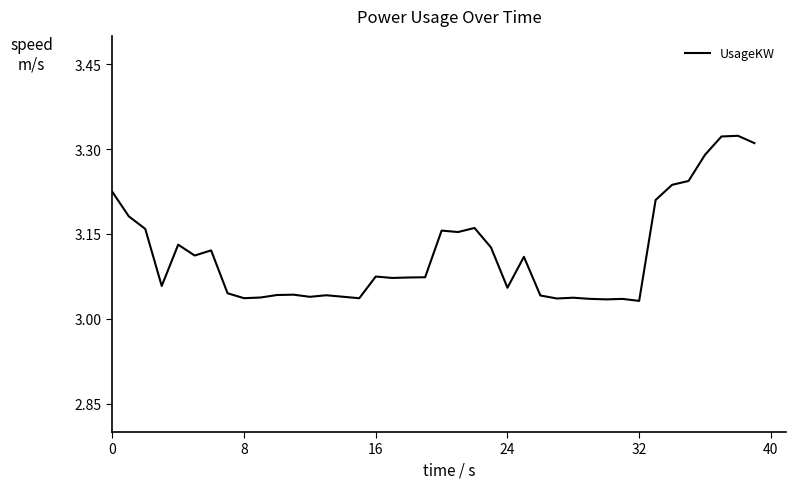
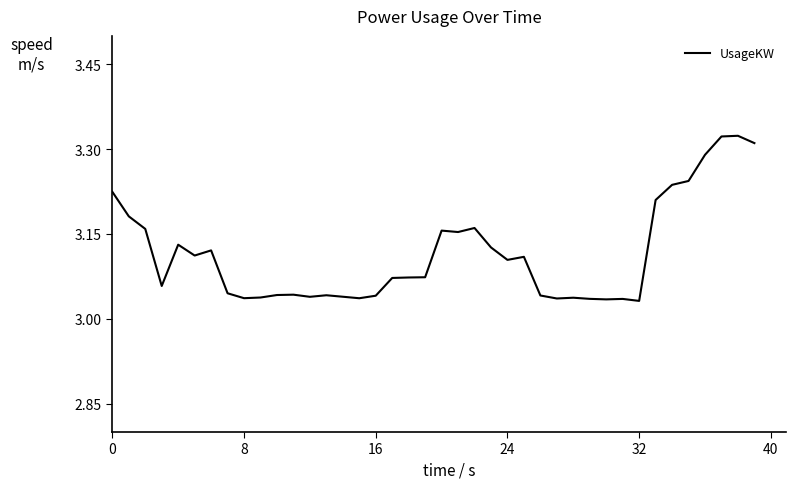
  {
    "0": 3.22,
    "8": 3.04,
-   "16": 3.07,
-   "24": 3.05,
+   "16": 3.04,
+   "24": 3.10,
    "32": 3.03
  }
